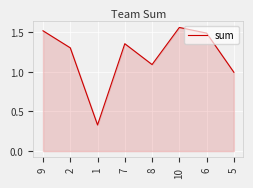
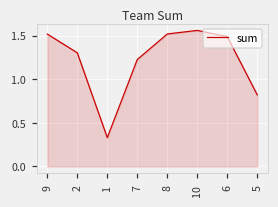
  {
    "9": 1.5,
    "2": 1.3,
    "1": 0.3,
-   "7": 1.4,
-   "8": 1.1,
+   "7": 1.2,
+   "8": 1.5,
    "10": 1.6,
-   "5": 1.0
+   "5": 0.8
  }
